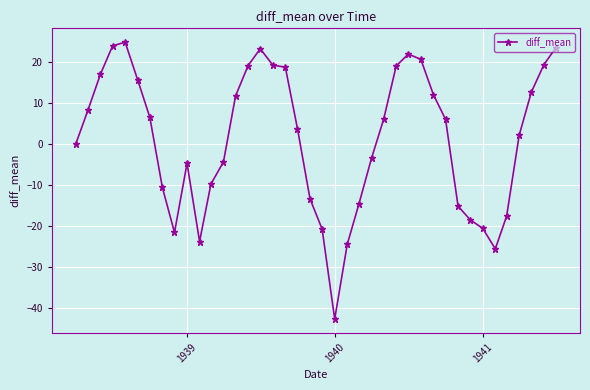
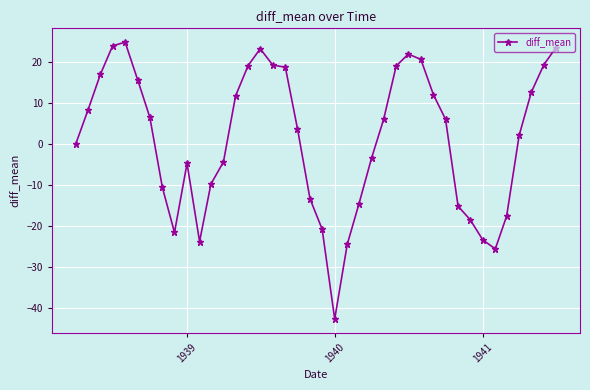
  {
    "1939": -5,
    "1940": -43,
-   "1941": -21
+   "1941": -23
  }
